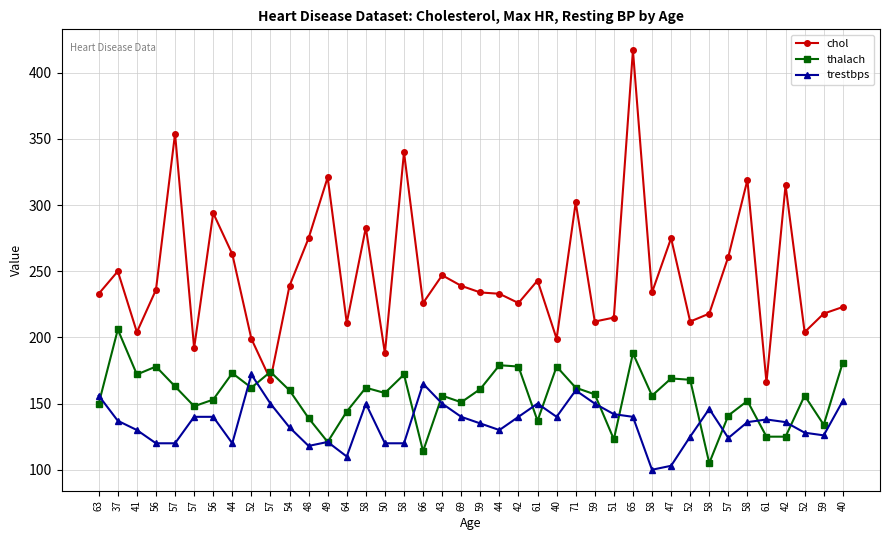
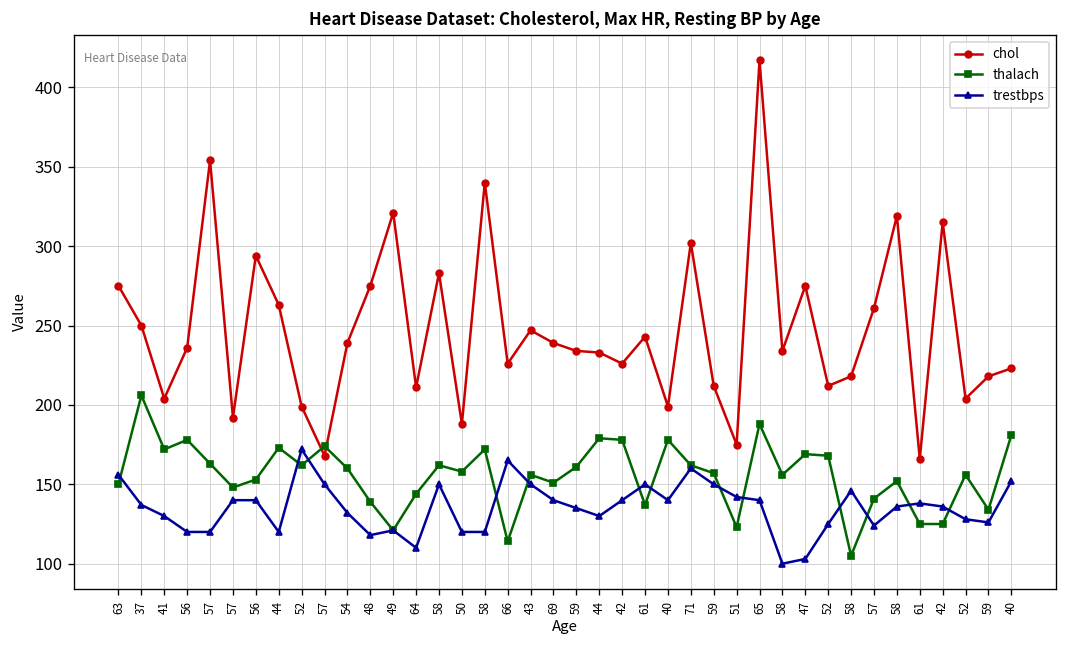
  {
    "chol": {
-     "63": 233,
+     "63": 275,
      "37": 250,
      "41": 204,
      "54": 239,
      "48": 275,
      "49": 321,
      "64": 211,
      "50": 188,
      "66": 226,
      "43": 247,
      "69": 239,
      "71": 302,
-     "51": 215,
+     "51": 175,
      "65": 417,
      "47": 275
    },
    "thalach": {
      "63": 150,
      "37": 206,
      "41": 172,
      "54": 160,
      "48": 139,
      "64": 144,
      "50": 158,
      "66": 114,
      "43": 156,
      "69": 151,
      "71": 162,
      "51": 123,
      "65": 188,
      "47": 169
    },
    "trestbps": {
      "63": 156,
      "37": 137,
      "41": 130,
      "54": 132,
      "48": 118,
      "64": 110,
      "50": 120,
      "66": 165,
      "43": 150,
      "69": 140,
      "71": 160,
      "51": 142,
      "65": 140,
      "47": 103
    }
  }
